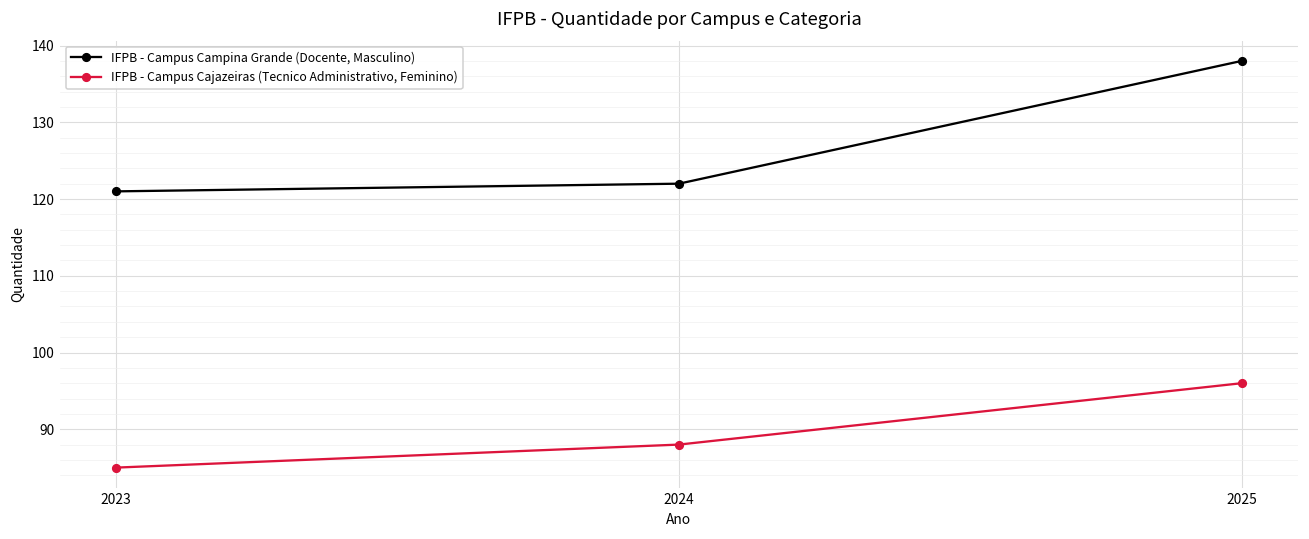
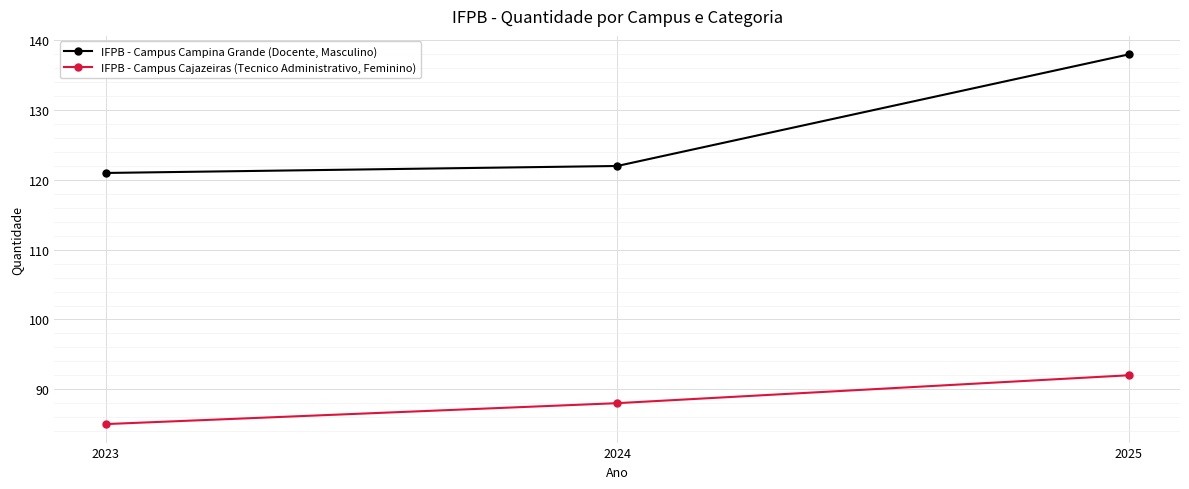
  {
    "IFPB - Campus Campina Grande (Docente, Masculino)": {
      "2023": 121,
      "2024": 122,
      "2025": 138
    },
    "IFPB - Campus Cajazeiras (Tecnico Administrativo, Feminino)": {
      "2023": 85,
      "2024": 88,
-     "2025": 96
+     "2025": 92
    }
  }
